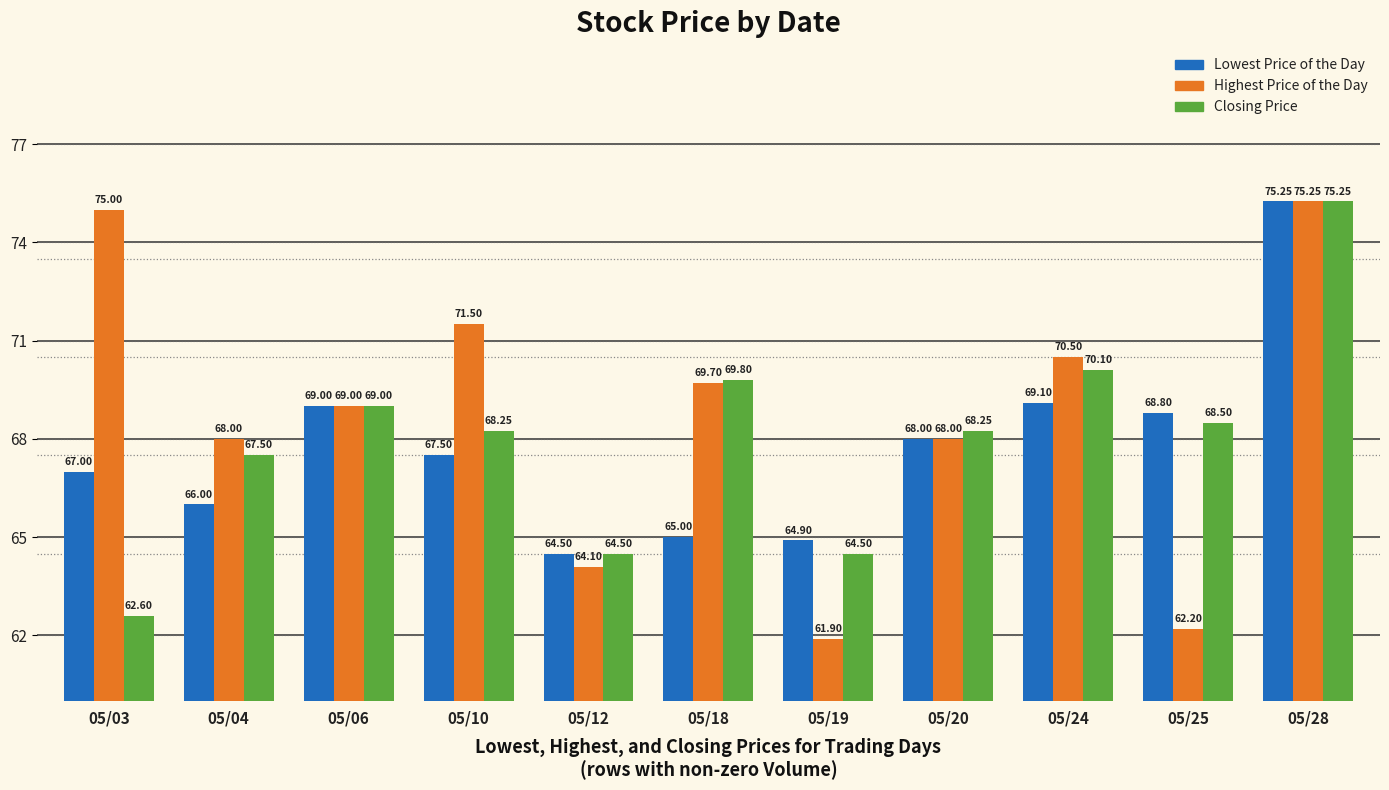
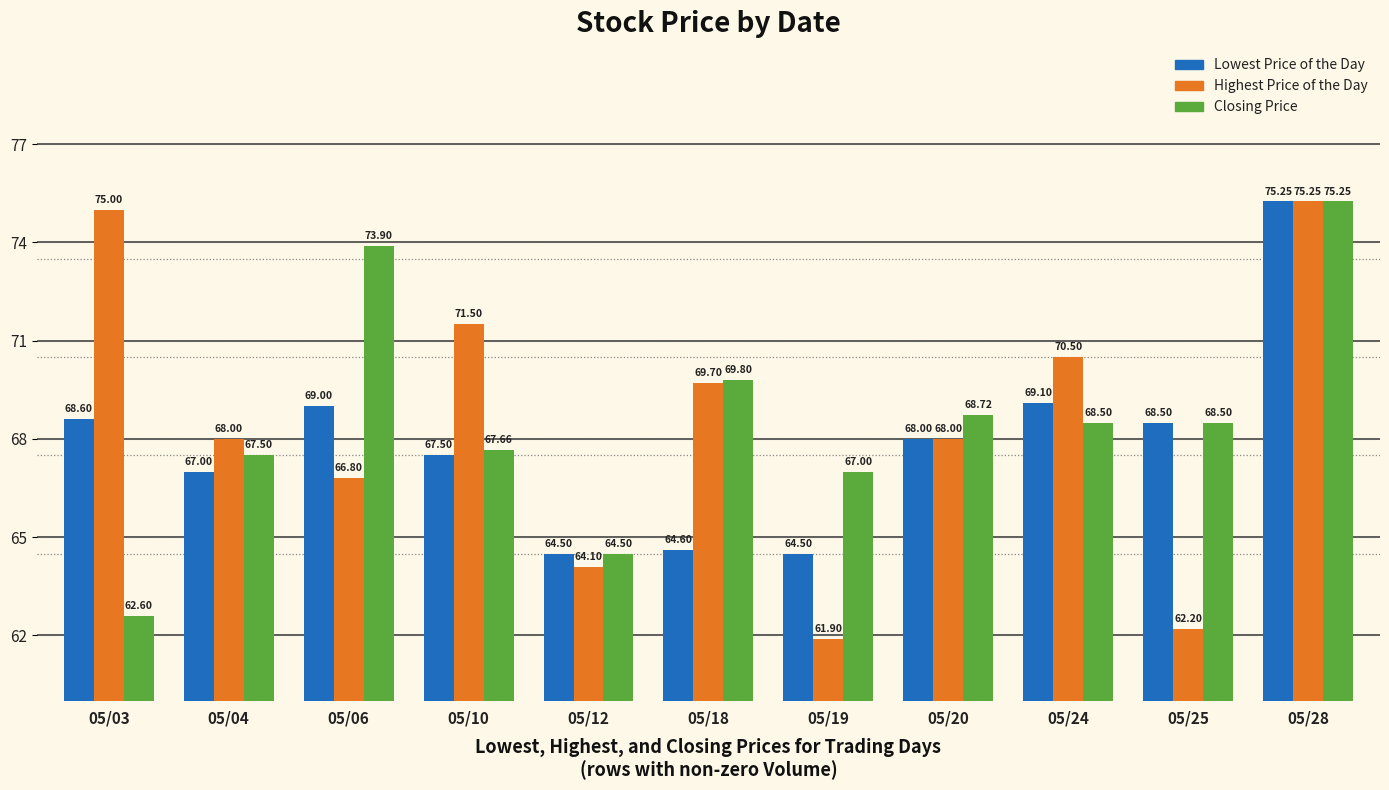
  {
    "Lowest Price of the Day": {
-     "05/03": 67.00,
-     "05/04": 66.00,
+     "05/03": 68.60,
+     "05/04": 67.00,
      "05/06": 69.00,
      "05/10": 67.50,
      "05/12": 64.50,
-     "05/18": 65.00,
-     "05/19": 64.90,
+     "05/18": 64.60,
+     "05/19": 64.50,
      "05/20": 68.00,
      "05/24": 69.10,
-     "05/25": 68.80,
+     "05/25": 68.50,
      "05/28": 75.25
    },
    "Highest Price of the Day": {
      "05/03": 75.00,
      "05/04": 68.00,
-     "05/06": 69.00,
+     "05/06": 66.80,
      "05/10": 71.50,
      "05/12": 64.10,
      "05/18": 69.70,
      "05/19": 61.90,
      "05/20": 68.00,
      "05/24": 70.50,
      "05/25": 62.20,
      "05/28": 75.25
    },
    "Closing Price": {
      "05/03": 62.60,
      "05/04": 67.50,
-     "05/06": 69.00,
-     "05/10": 68.25,
+     "05/06": 73.90,
+     "05/10": 67.66,
      "05/12": 64.50,
      "05/18": 69.80,
-     "05/19": 64.50,
-     "05/20": 68.25,
-     "05/24": 70.10,
+     "05/19": 67.00,
+     "05/20": 68.72,
+     "05/24": 68.50,
      "05/25": 68.50,
      "05/28": 75.25
    }
  }
